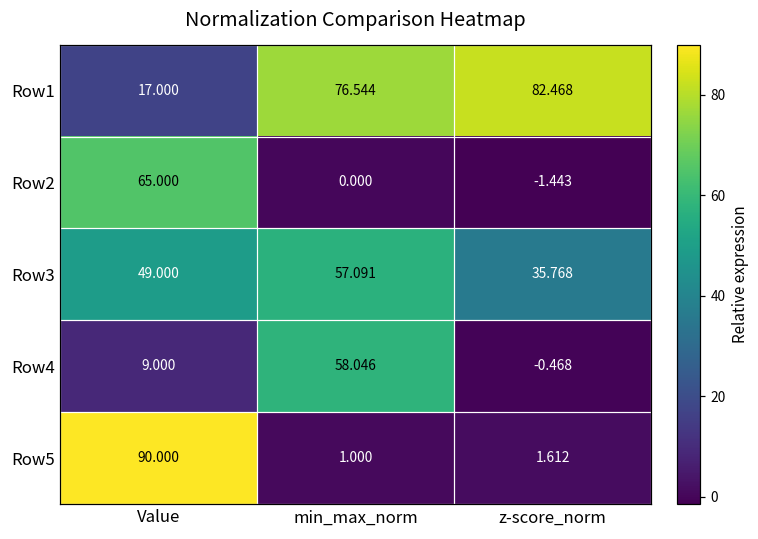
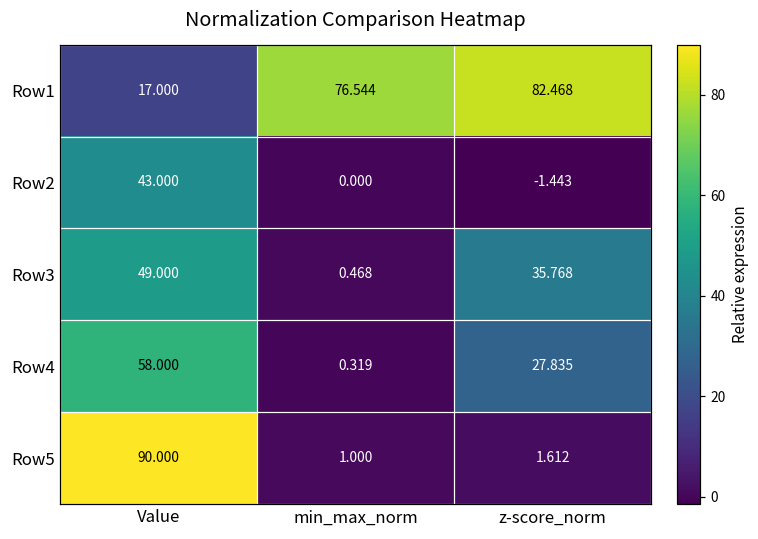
  {
    "Row1": {
      "Value": 17.000,
      "min_max_norm": 76.544,
      "z-score_norm": 82.468
    },
    "Row2": {
-     "Value": 65.000,
+     "Value": 43.000,
      "min_max_norm": 0.000,
      "z-score_norm": -1.443
    },
    "Row3": {
      "Value": 49.000,
-     "min_max_norm": 57.091,
+     "min_max_norm": 0.468,
      "z-score_norm": 35.768
    },
    "Row4": {
-     "Value": 9.000,
-     "min_max_norm": 58.046,
-     "z-score_norm": -0.468
+     "Value": 58.000,
+     "min_max_norm": 0.319,
+     "z-score_norm": 27.835
    },
    "Row5": {
      "Value": 90.000,
      "min_max_norm": 1.000,
      "z-score_norm": 1.612
    }
  }
